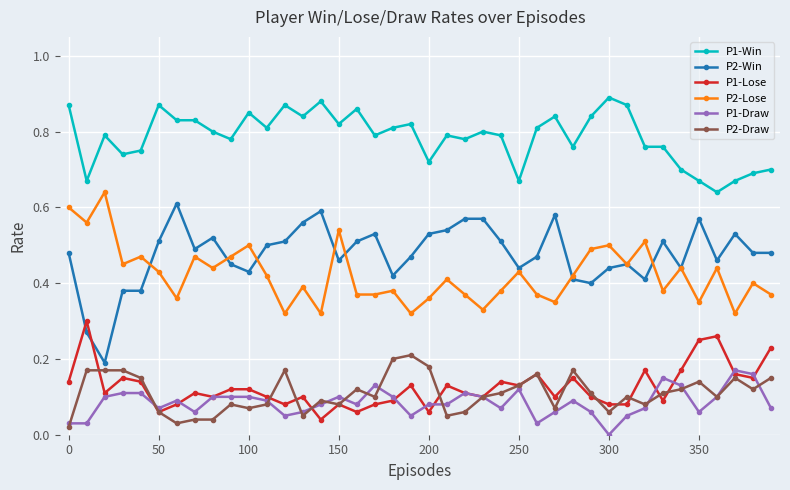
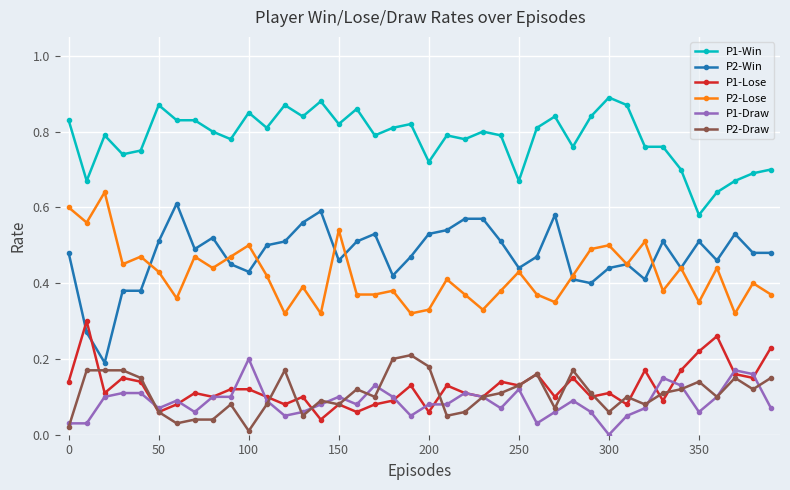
  {
    "P1-Win": {
-     "0": 0.87,
+     "0": 0.83,
      "50": 0.87,
      "100": 0.85,
      "150": 0.82,
      "200": 0.72,
      "250": 0.67,
      "300": 0.89,
-     "350": 0.67
+     "350": 0.58
    },
    "P2-Win": {
      "0": 0.48,
      "50": 0.51,
      "100": 0.43,
      "150": 0.46,
      "200": 0.53,
      "250": 0.44,
      "300": 0.44,
-     "350": 0.57
+     "350": 0.51
    },
    "P1-Lose": {
      "0": 0.14,
      "100": 0.12,
      "200": 0.06,
-     "300": 0.08,
-     "350": 0.25
+     "300": 0.11,
+     "350": 0.22
    },
    "P2-Lose": {
      "0": 0.60,
      "50": 0.43,
      "100": 0.50,
      "150": 0.54,
-     "200": 0.36,
+     "200": 0.33,
      "250": 0.43,
      "300": 0.50,
      "350": 0.35
    },
    "P1-Draw": {
      "0": 0.03,
      "50": 0.07,
-     "100": 0.1,
+     "100": 0.2,
      "150": 0.1,
      "200": 0.08,
      "250": 0.12,
      "300": 0.0,
      "350": 0.06
    },
    "P2-Draw": {
      "0": 0.02,
-     "100": 0.07,
+     "100": 0.01,
      "200": 0.18,
      "300": 0.06,
      "350": 0.14
    }
  }
